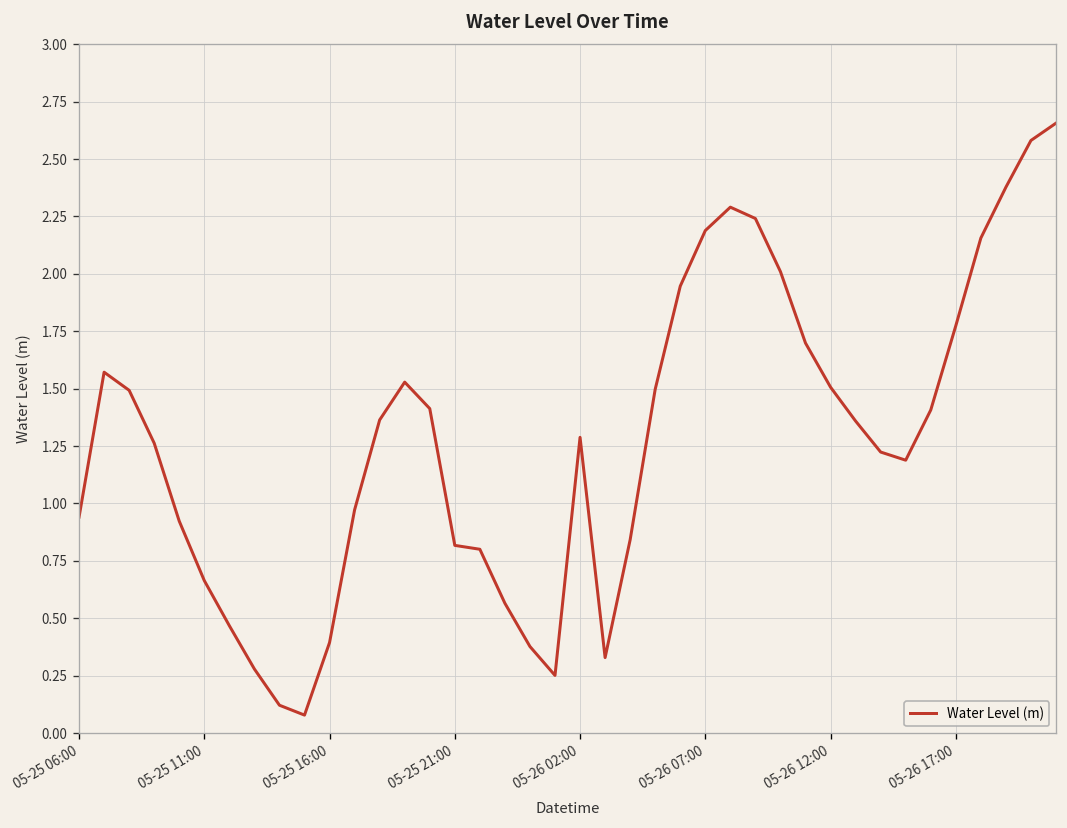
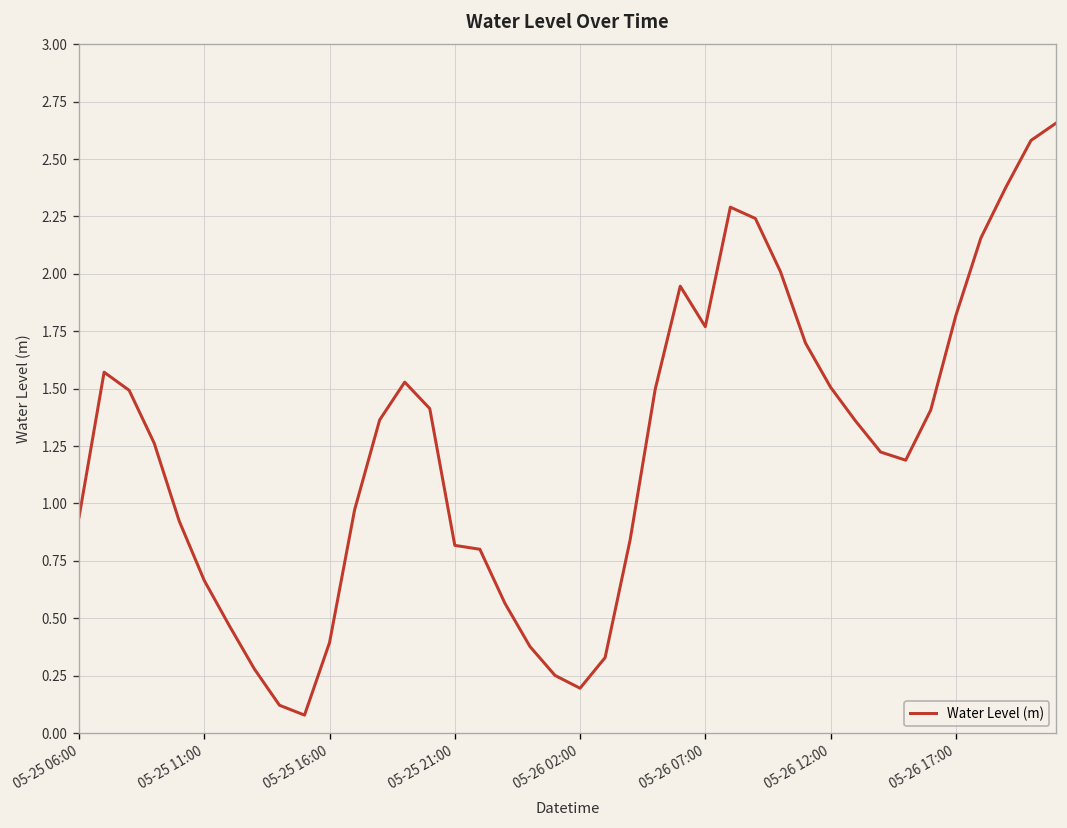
  {
    "05-25 06:00": 0.94,
    "05-25 11:00": 0.66,
    "05-25 16:00": 0.39,
    "05-25 21:00": 0.82,
-   "05-26 02:00": 1.29,
-   "05-26 07:00": 2.19,
+   "05-26 02:00": 0.20,
+   "05-26 07:00": 1.77,
    "05-26 12:00": 1.51,
-   "05-26 17:00": 1.77
+   "05-26 17:00": 1.82
  }
